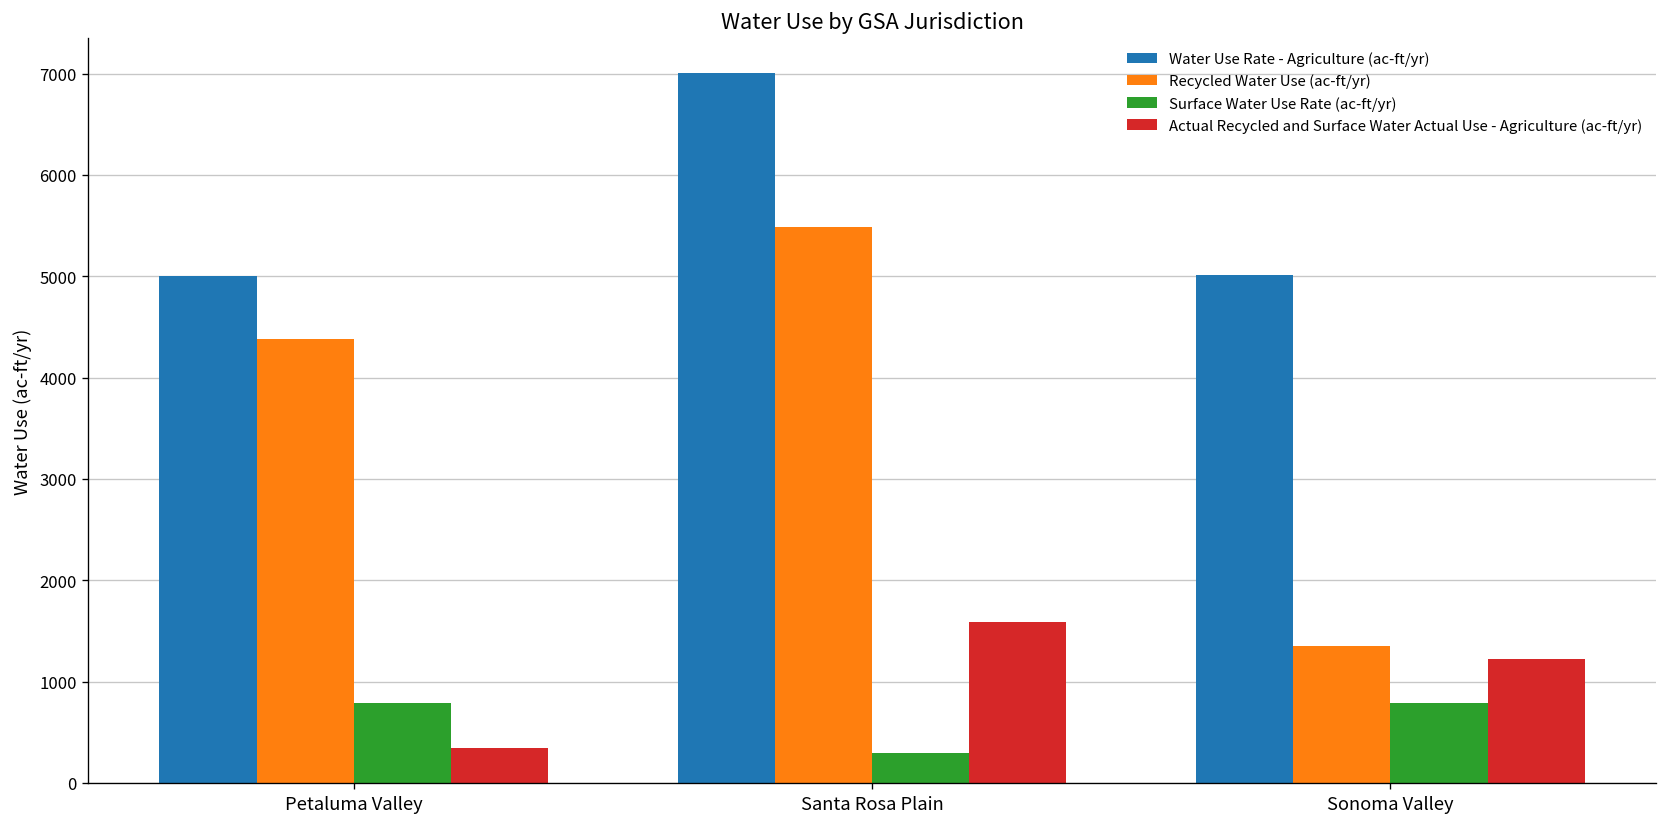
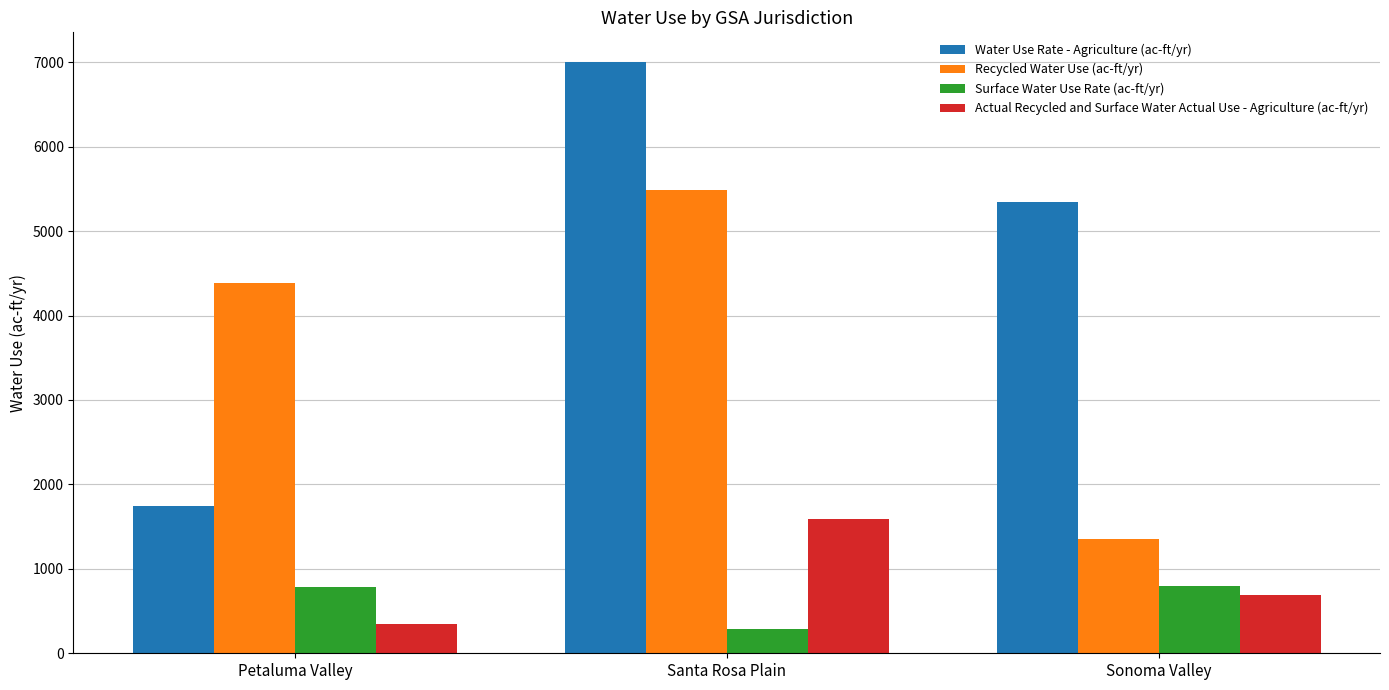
  {
    "Water Use Rate - Agriculture (ac-ft/yr)": {
-     "Petaluma Valley": 5000,
+     "Petaluma Valley": 1700,
      "Santa Rosa Plain": 7000,
-     "Sonoma Valley": 5000
+     "Sonoma Valley": 5300
    },
    "Recycled Water Use (ac-ft/yr)": {
      "Petaluma Valley": 4400,
      "Santa Rosa Plain": 5500,
      "Sonoma Valley": 1400
    },
    "Surface Water Use Rate (ac-ft/yr)": {
      "Petaluma Valley": 800,
      "Santa Rosa Plain": 300,
      "Sonoma Valley": 800
    },
    "Actual Recycled and Surface Water Actual Use - Agriculture (ac-ft/yr)": {
      "Petaluma Valley": 300,
      "Santa Rosa Plain": 1600,
-     "Sonoma Valley": 1200
+     "Sonoma Valley": 700
    }
  }
